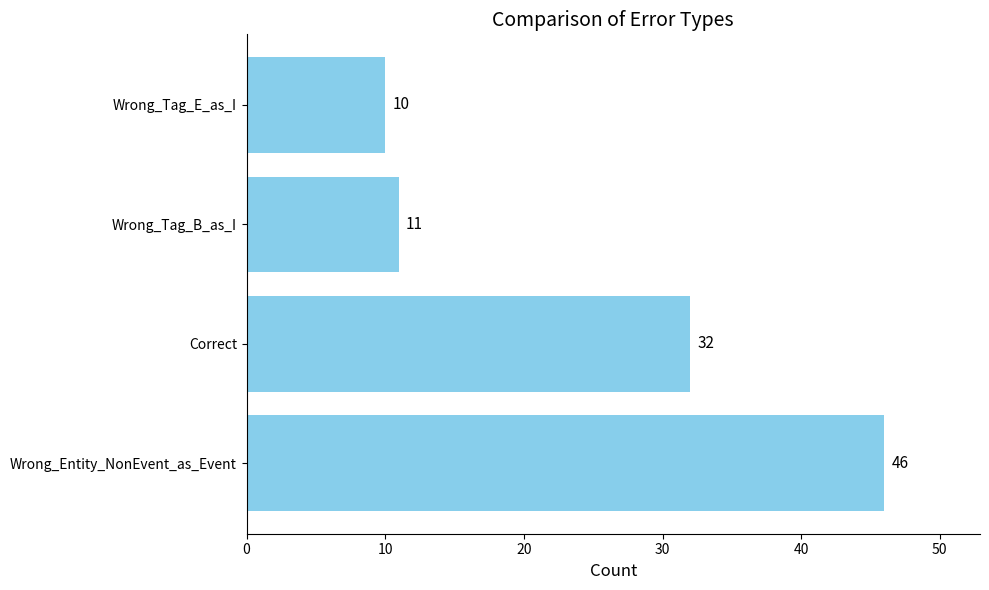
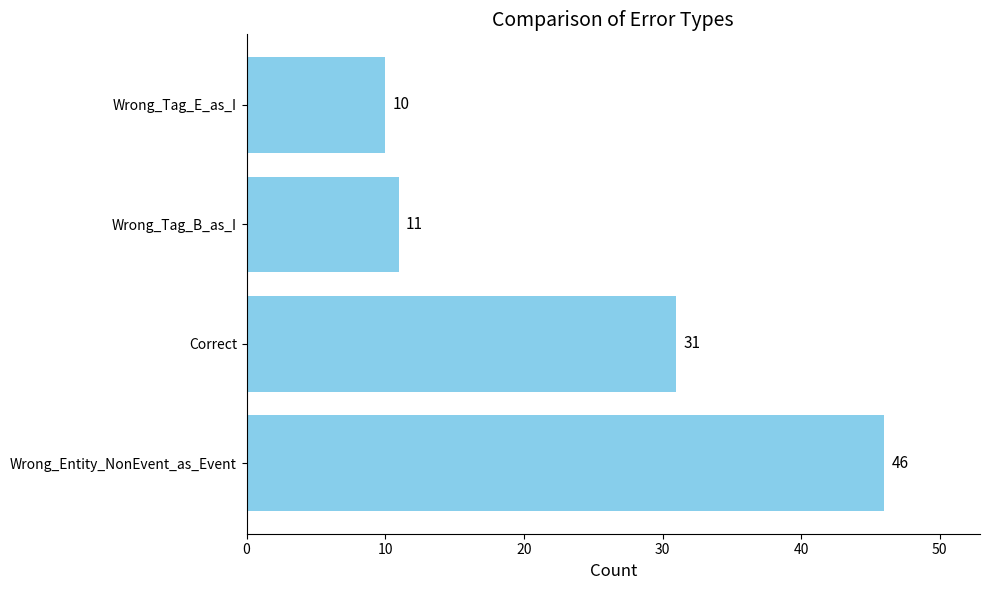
  {
    "Wrong_Tag_E_as_I": 10,
    "Wrong_Tag_B_as_I": 11,
-   "Correct": 32,
+   "Correct": 31,
    "Wrong_Entity_NonEvent_as_Event": 46
  }
